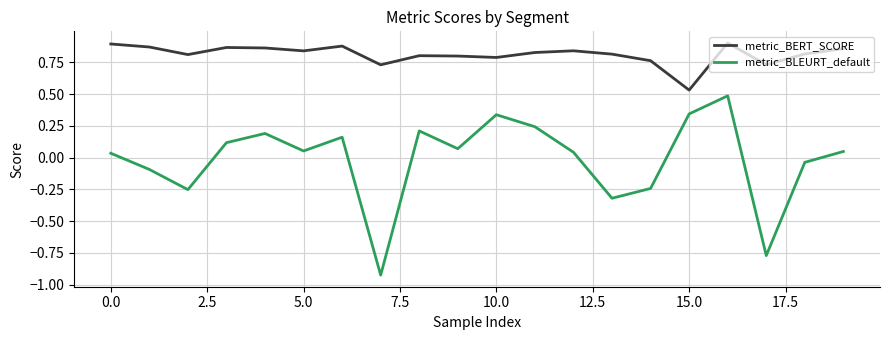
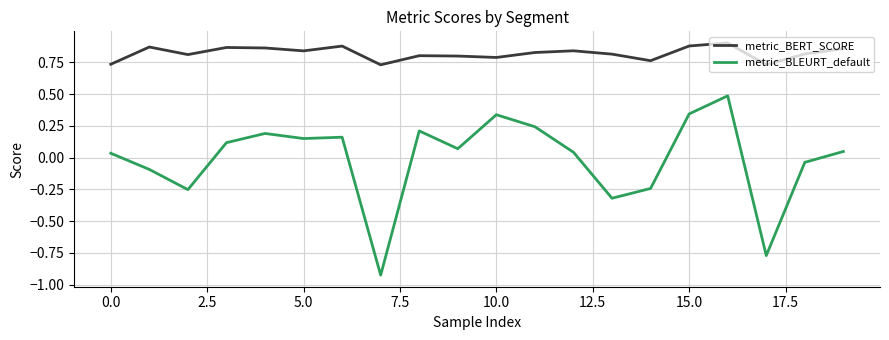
  {
    "metric_BERT_SCORE": {
-     "0.0": 0.89,
+     "0.0": 0.73,
      "5.0": 0.84,
      "10.0": 0.79,
-     "15.0": 0.53
+     "15.0": 0.88
    },
    "metric_BLEURT_default": {
      "0.0": 0.03,
-     "5.0": 0.05,
+     "5.0": 0.15,
      "10.0": 0.34,
      "15.0": 0.34
    }
  }
